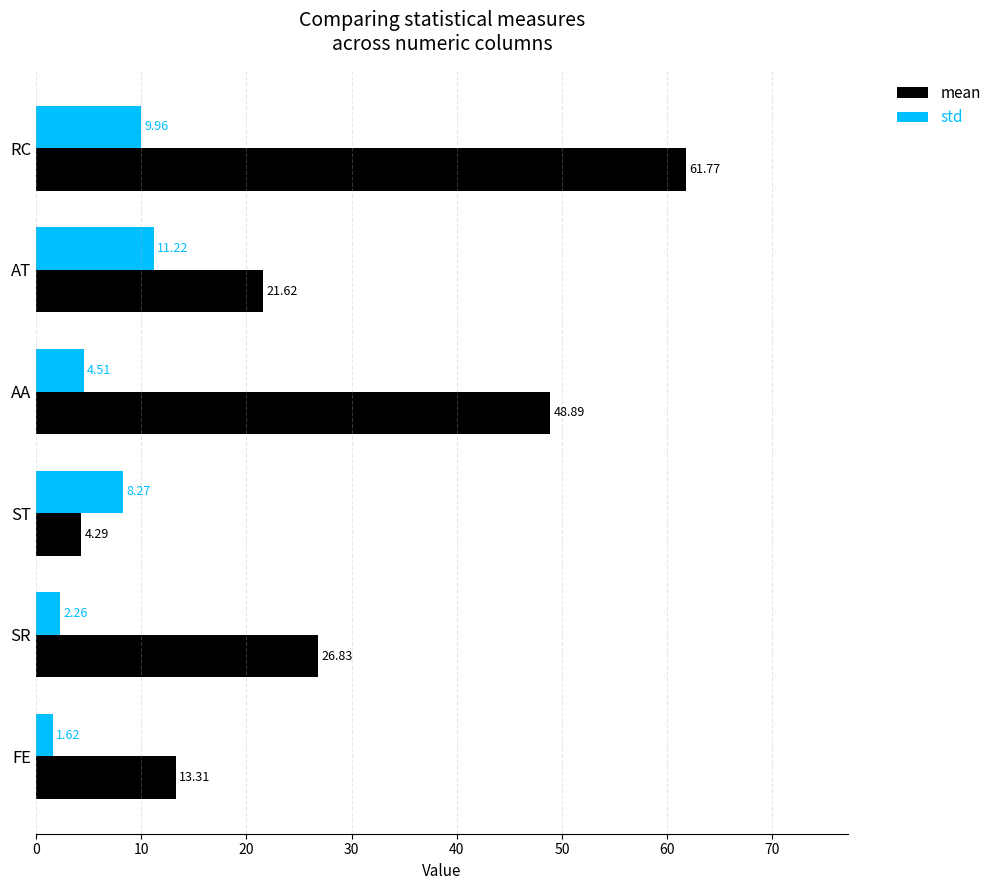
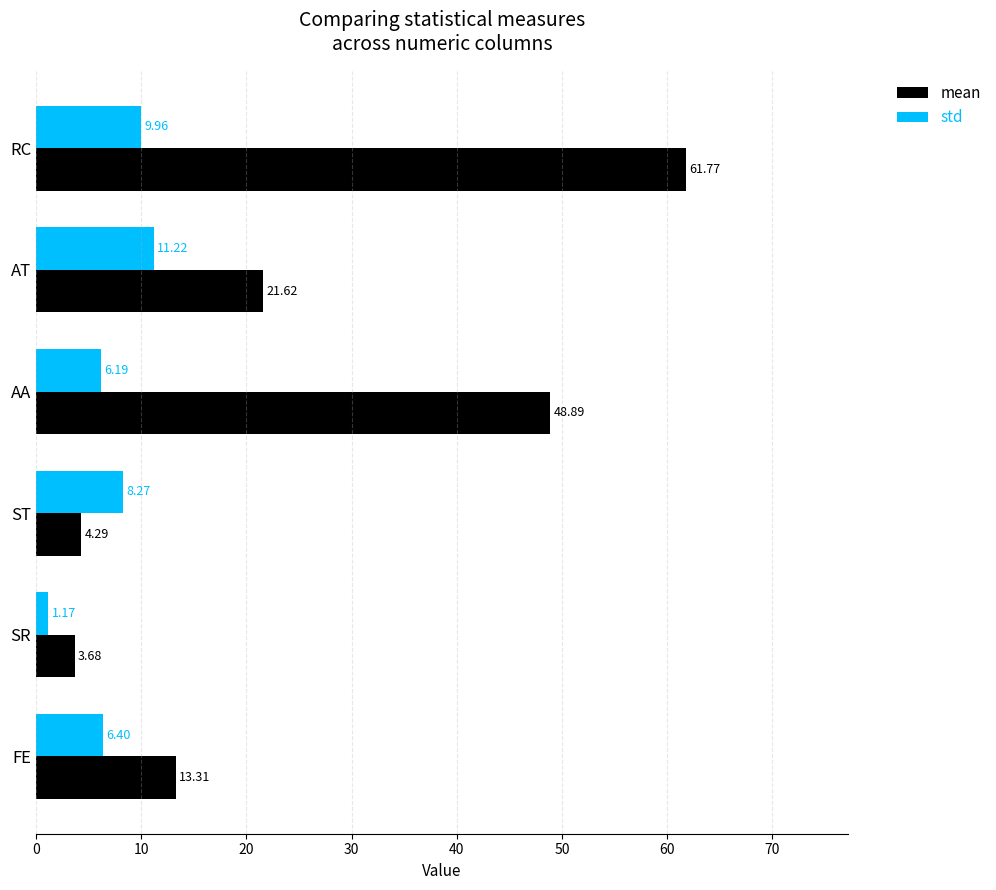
  {
    "mean": {
      "RC": 61.77,
      "AT": 21.62,
      "AA": 48.89,
      "ST": 4.29,
-     "SR": 26.83,
+     "SR": 3.68,
      "FE": 13.31
    },
    "std": {
      "RC": 9.96,
      "AT": 11.22,
-     "AA": 4.51,
+     "AA": 6.19,
      "ST": 8.27,
-     "SR": 2.26,
-     "FE": 1.62
+     "SR": 1.17,
+     "FE": 6.40
    }
  }
